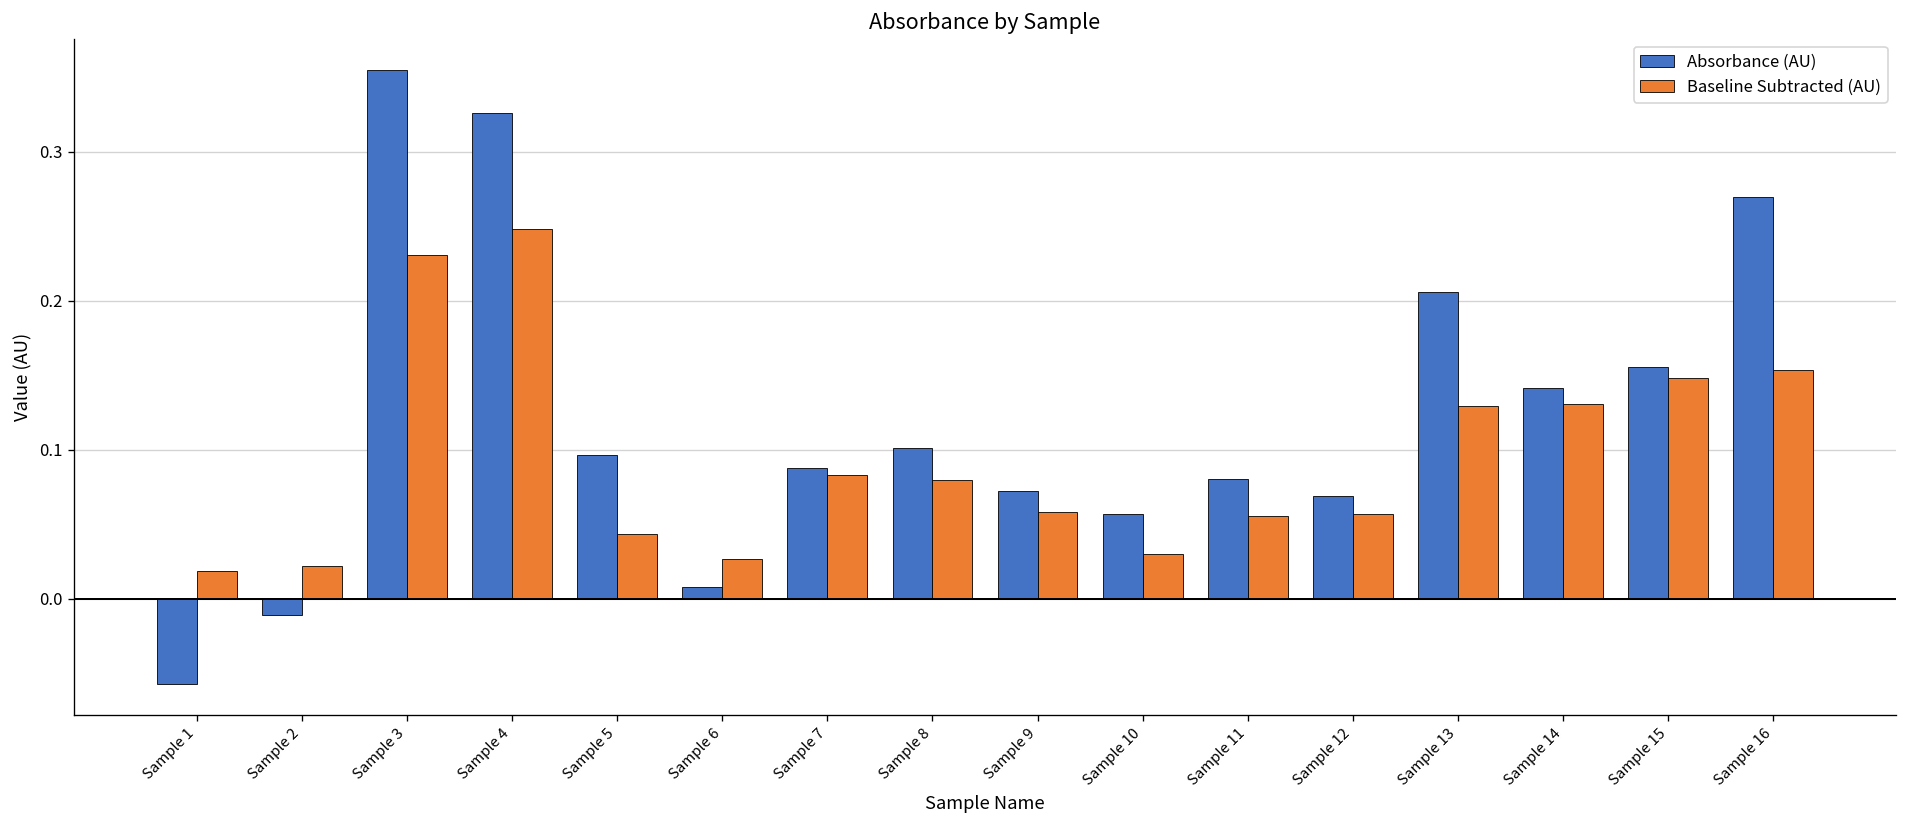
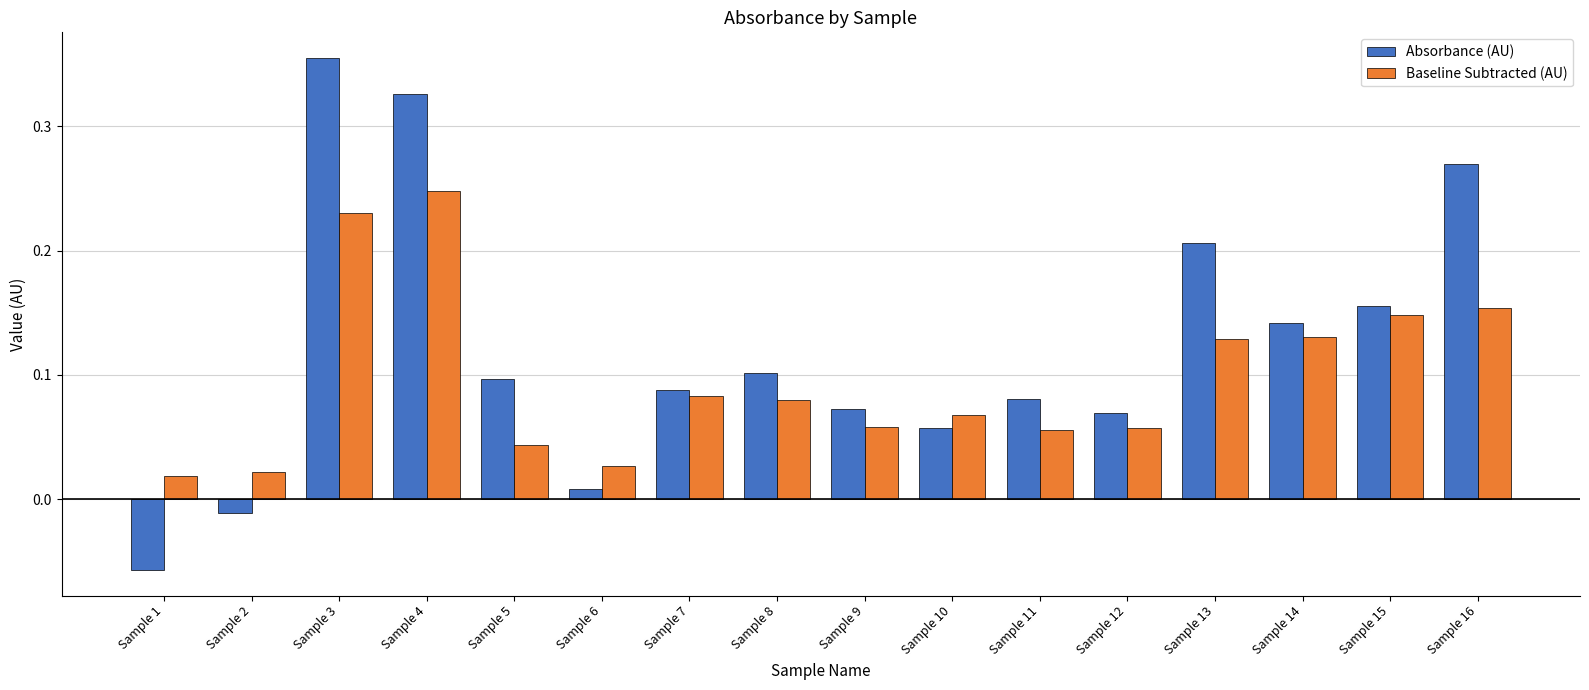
  {
    "Absorbance (AU)": {
      "Sample 1": -0.057,
      "Sample 2": -0.011,
      "Sample 3": 0.355,
      "Sample 4": 0.326,
      "Sample 5": 0.097,
      "Sample 6": 0.008,
      "Sample 7": 0.088,
      "Sample 8": 0.101,
      "Sample 9": 0.072,
      "Sample 10": 0.057,
      "Sample 11": 0.080,
      "Sample 12": 0.069,
      "Sample 13": 0.206,
      "Sample 14": 0.141,
      "Sample 15": 0.155,
      "Sample 16": 0.269
    },
    "Baseline Subtracted (AU)": {
      "Sample 1": 0.019,
      "Sample 2": 0.022,
      "Sample 3": 0.230,
      "Sample 4": 0.248,
      "Sample 5": 0.043,
      "Sample 6": 0.027,
      "Sample 7": 0.083,
      "Sample 8": 0.080,
      "Sample 9": 0.058,
-     "Sample 10": 0.030,
+     "Sample 10": 0.067,
      "Sample 11": 0.055,
      "Sample 12": 0.057,
      "Sample 13": 0.129,
      "Sample 14": 0.131,
      "Sample 15": 0.148,
      "Sample 16": 0.153
    }
  }
